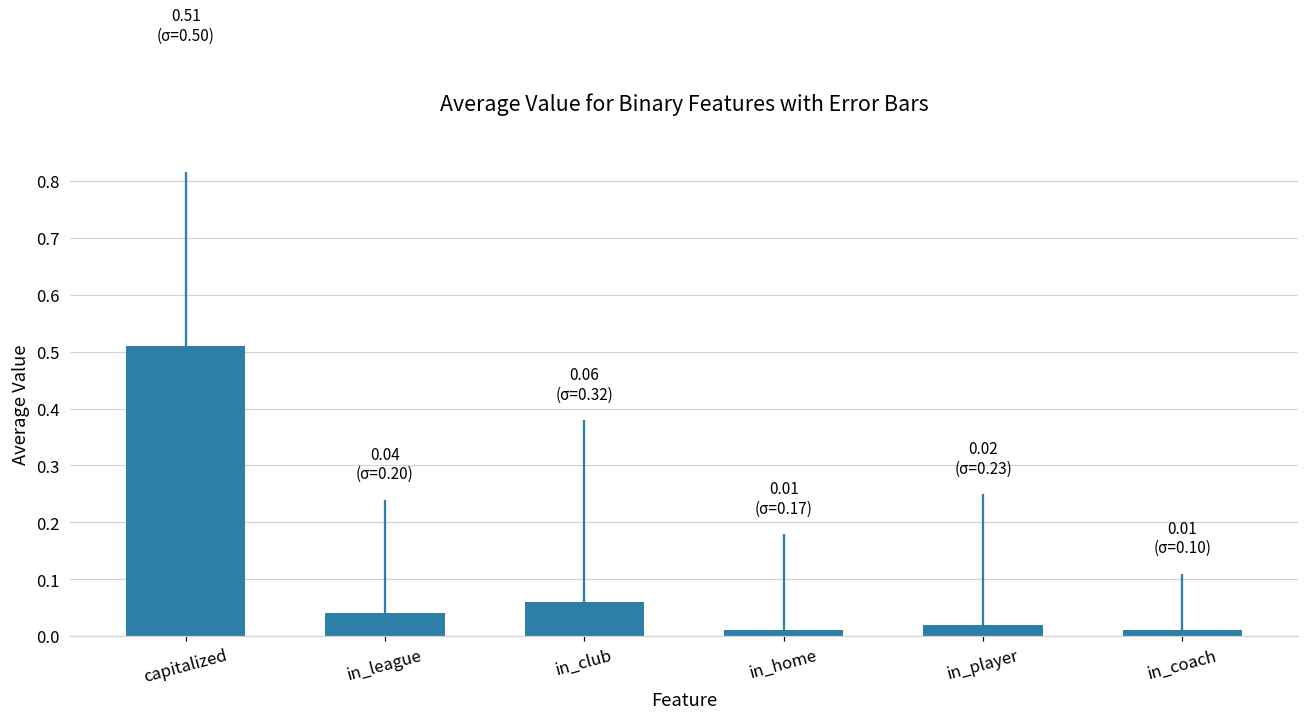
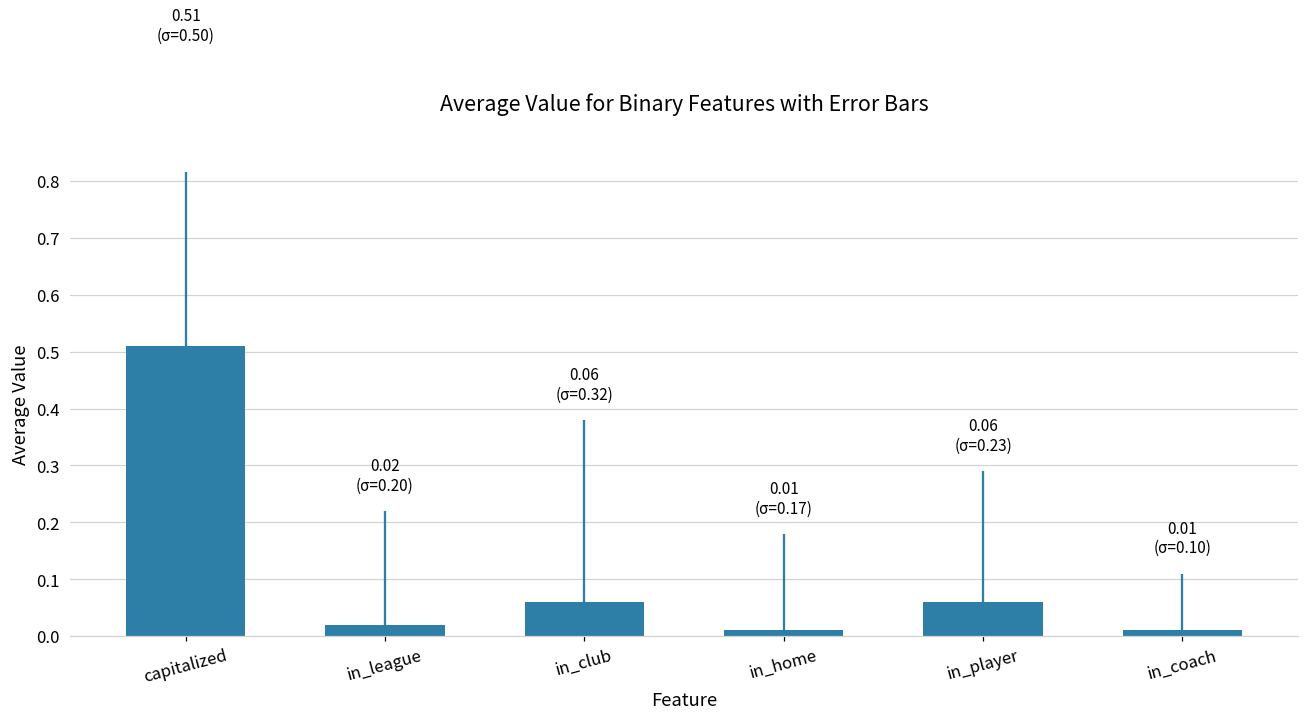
  {
-   "in_league": 0.04,
-   "in_player": 0.02
+   "in_league": 0.02,
+   "in_player": 0.06
  }
